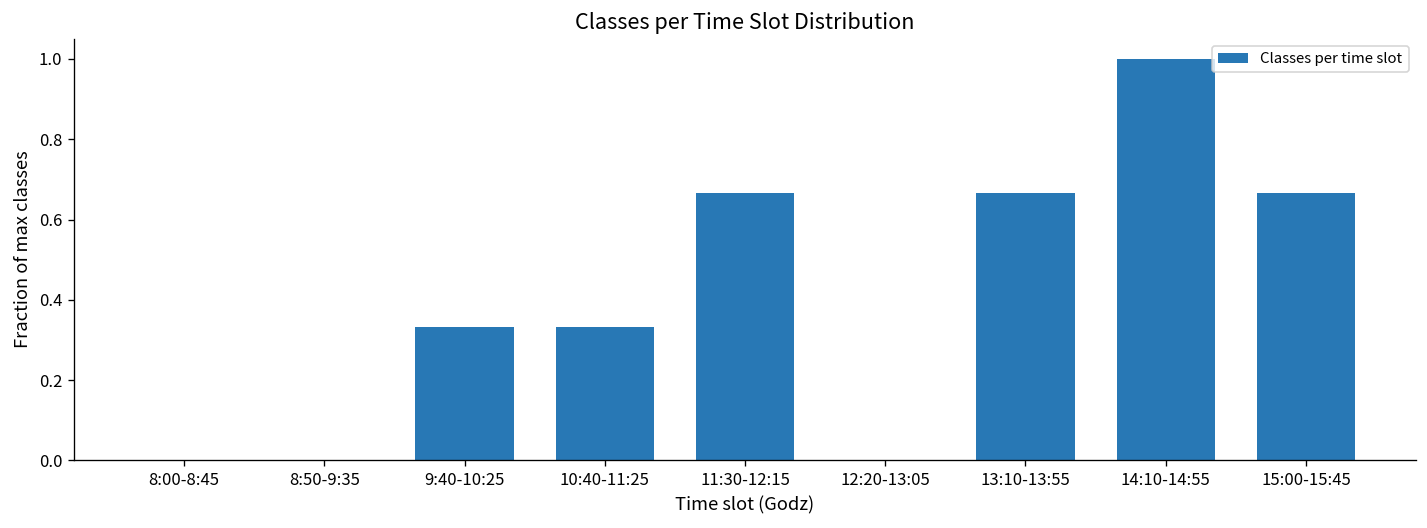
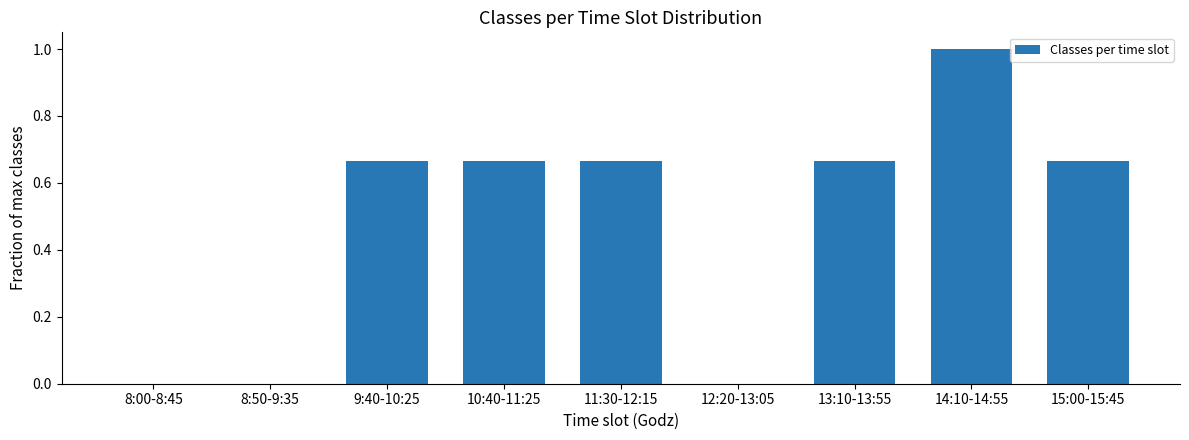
  {
    "8:00-8:45": 0.00,
    "8:50-9:35": 0.00,
-   "9:40-10:25": 0.33,
-   "10:40-11:25": 0.33,
+   "9:40-10:25": 0.67,
+   "10:40-11:25": 0.67,
    "11:30-12:15": 0.67,
    "12:20-13:05": 0.00,
    "13:10-13:55": 0.67,
    "14:10-14:55": 1.00,
    "15:00-15:45": 0.67
  }
